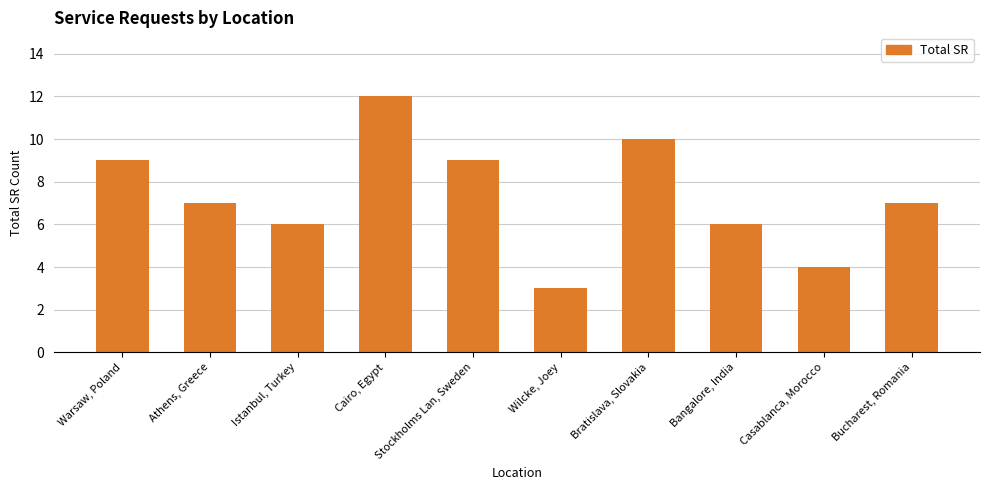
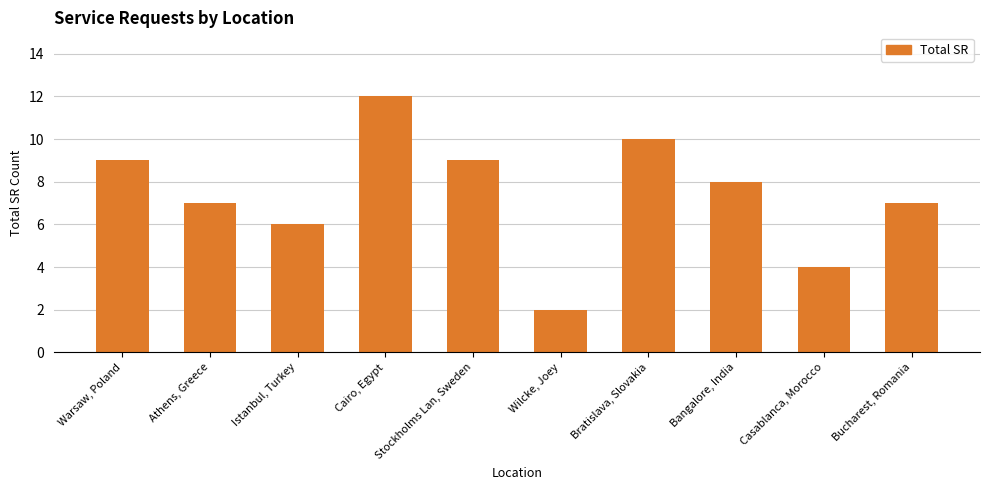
  {
    "Warsaw, Poland": 9,
    "Athens, Greece": 7,
    "Istanbul, Turkey": 6,
    "Cairo, Egypt": 12,
    "Stockholms Lan, Sweden": 9,
-   "Wilcke, Joey": 3,
+   "Wilcke, Joey": 2,
    "Bratislava, Slovakia": 10,
-   "Bangalore, India": 6,
+   "Bangalore, India": 8,
    "Casablanca, Morocco": 4,
    "Bucharest, Romania": 7
  }
